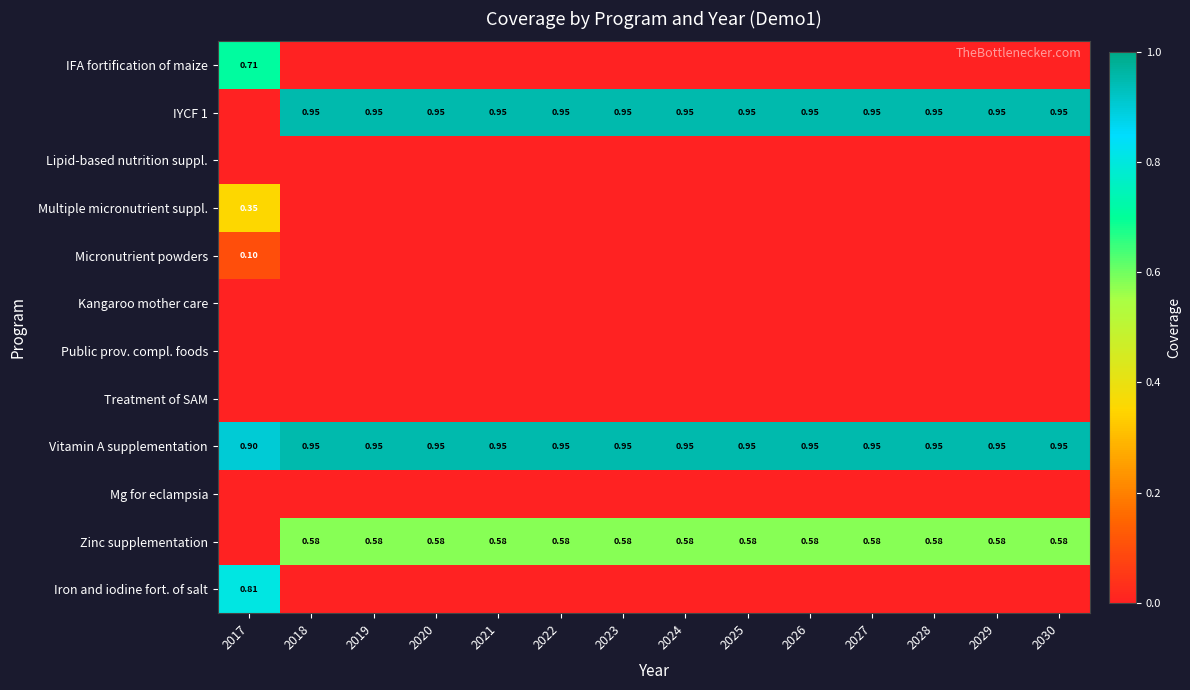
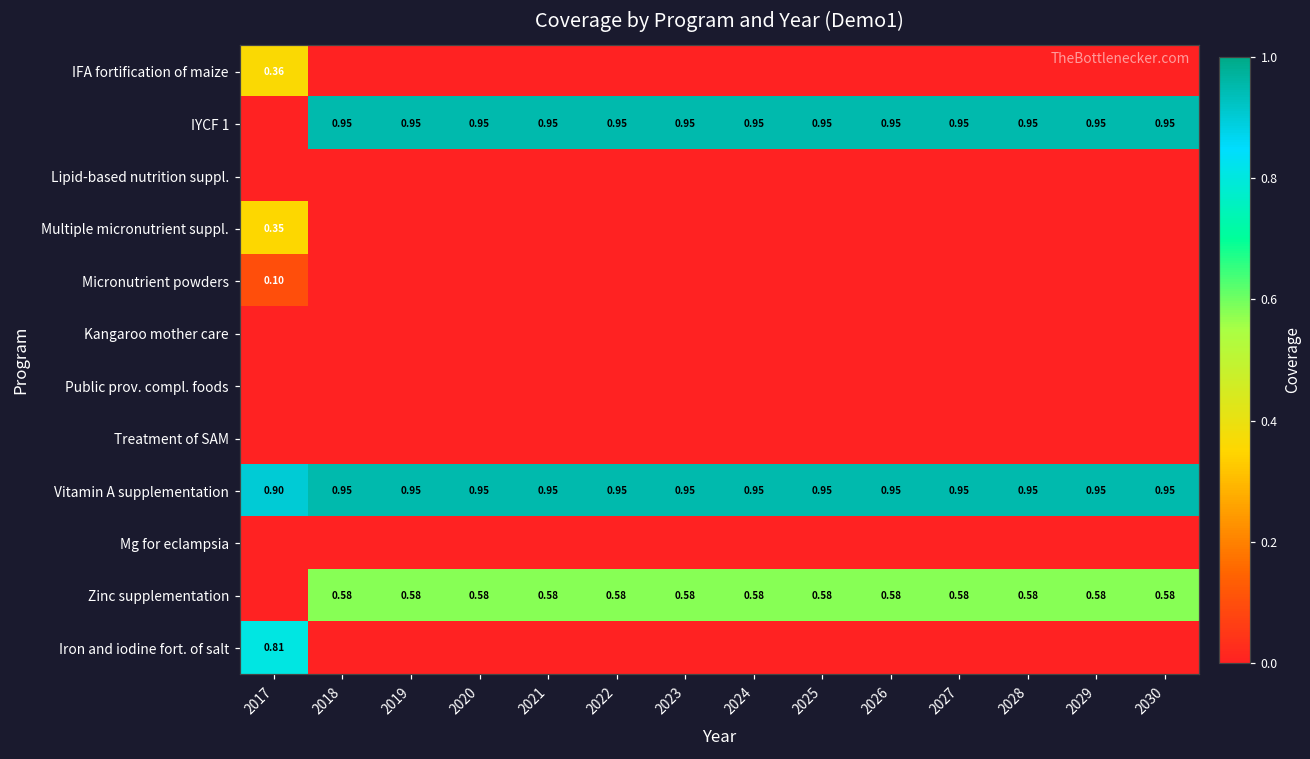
  {
    "IFA fortification of maize": {
-     "2017": 0.71
+     "2017": 0.36
    },
    "IYCF 1": {
      "2018": 0.95,
      "2019": 0.95,
      "2020": 0.95,
      "2021": 0.95,
      "2022": 0.95,
      "2023": 0.95,
      "2024": 0.95,
      "2025": 0.95,
      "2026": 0.95,
      "2027": 0.95,
      "2028": 0.95,
      "2029": 0.95,
      "2030": 0.95
    },
    "Multiple micronutrient suppl.": {
      "2017": 0.35
    },
    "Micronutrient powders": {
      "2017": 0.10
    },
    "Vitamin A supplementation": {
      "2017": 0.90,
      "2018": 0.95,
      "2019": 0.95,
      "2020": 0.95,
      "2021": 0.95,
      "2022": 0.95,
      "2023": 0.95,
      "2024": 0.95,
      "2025": 0.95,
      "2026": 0.95,
      "2027": 0.95,
      "2028": 0.95,
      "2029": 0.95,
      "2030": 0.95
    },
    "Zinc supplementation": {
      "2018": 0.58,
      "2019": 0.58,
      "2020": 0.58,
      "2021": 0.58,
      "2022": 0.58,
      "2023": 0.58,
      "2024": 0.58,
      "2025": 0.58,
      "2026": 0.58,
      "2027": 0.58,
      "2028": 0.58,
      "2029": 0.58,
      "2030": 0.58
    },
    "Iron and iodine fort. of salt": {
      "2017": 0.81
    }
  }
